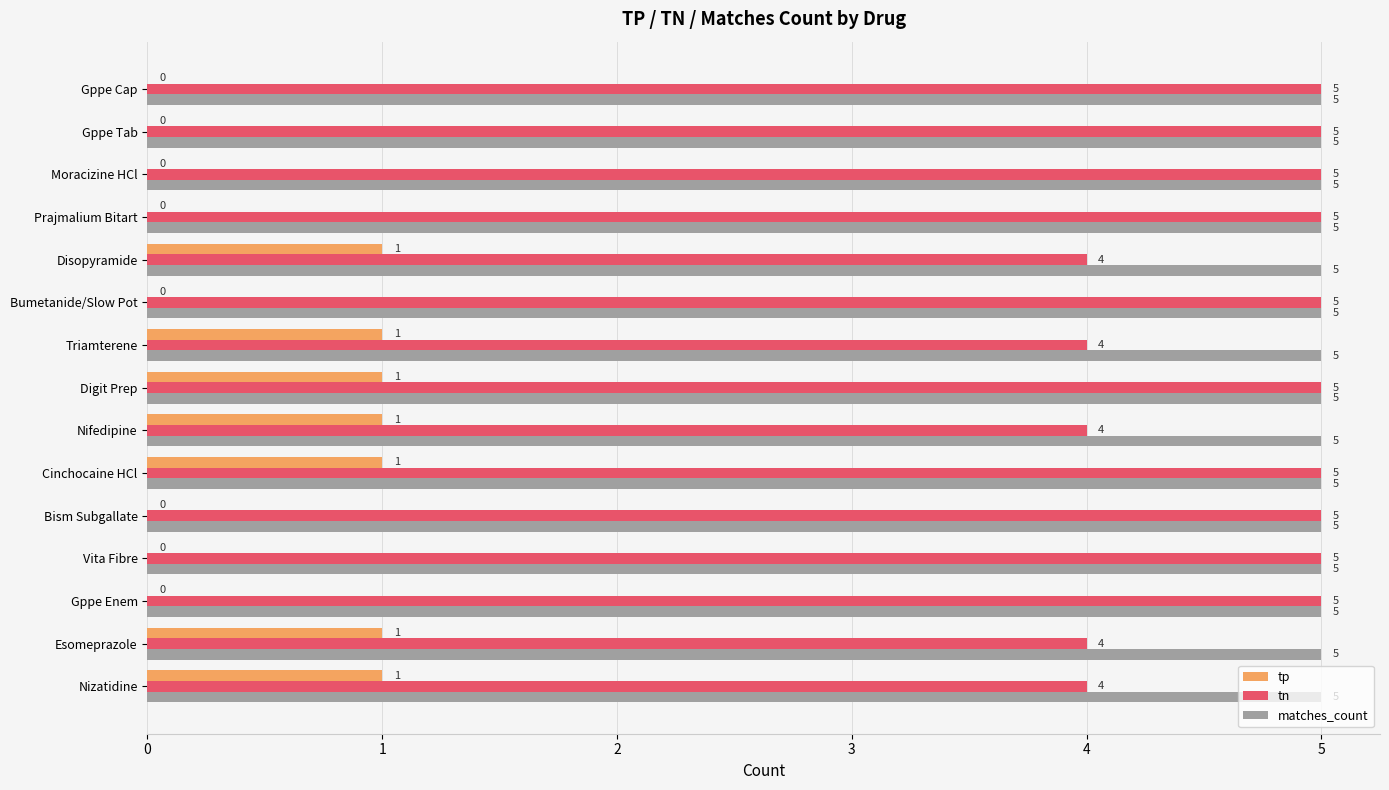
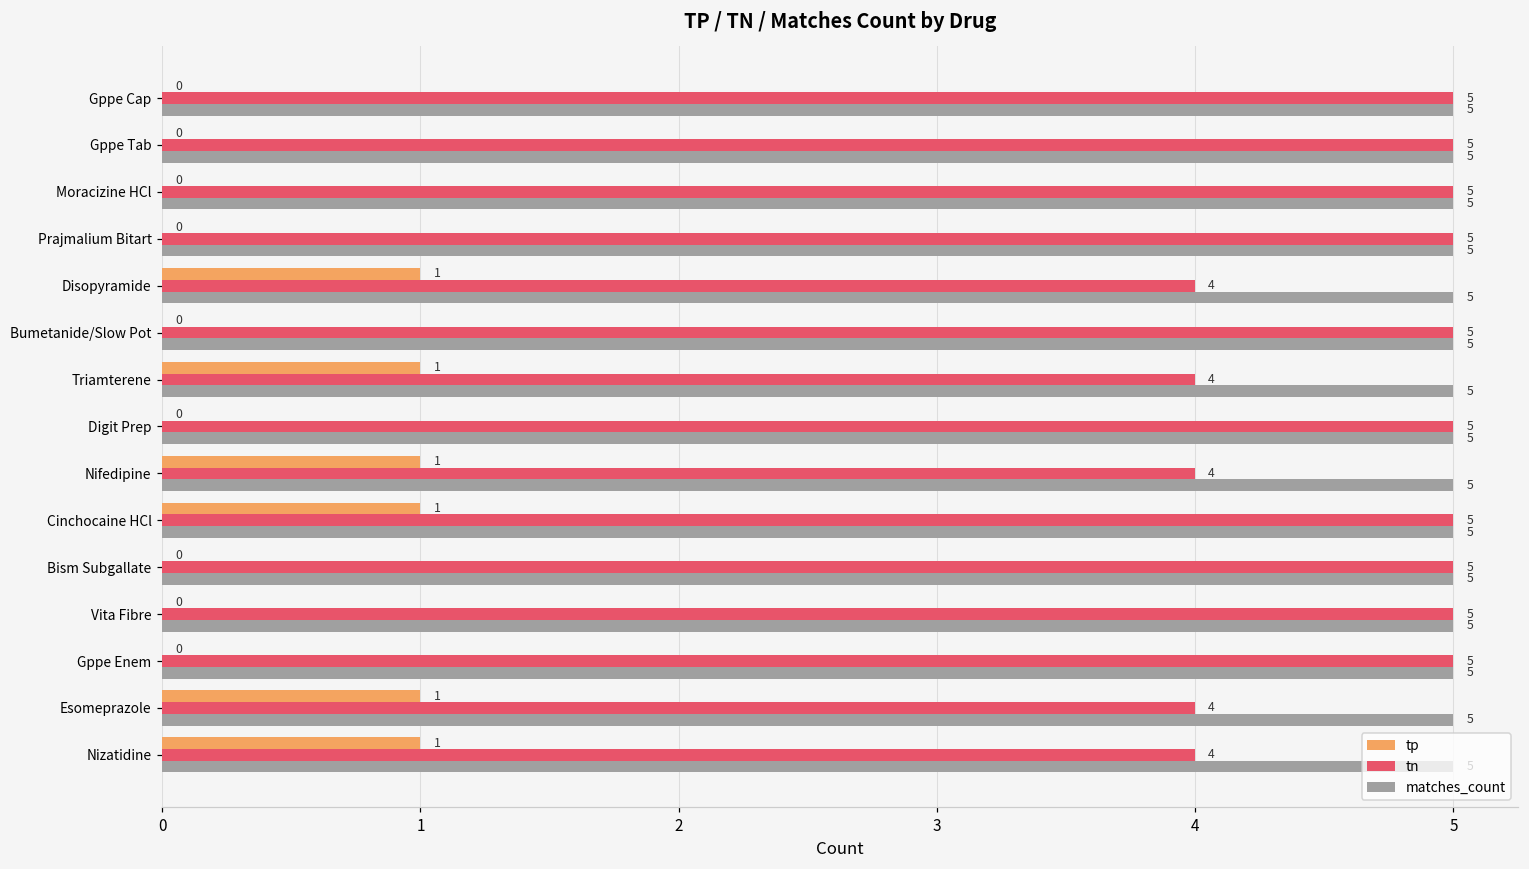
  {
    "tp": {
      "Gppe Cap": 0,
      "Gppe Tab": 0,
      "Moracizine HCl": 0,
      "Prajmalium Bitart": 0,
      "Disopyramide": 1,
      "Bumetanide/Slow Pot": 0,
      "Triamterene": 1,
-     "Digit Prep": 1,
+     "Digit Prep": 0,
      "Nifedipine": 1,
      "Cinchocaine HCl": 1,
      "Bism Subgallate": 0,
      "Vita Fibre": 0,
      "Gppe Enem": 0,
      "Esomeprazole": 1,
      "Nizatidine": 1
    },
    "tn": {
      "Gppe Cap": 5,
      "Gppe Tab": 5,
      "Moracizine HCl": 5,
      "Prajmalium Bitart": 5,
      "Disopyramide": 4,
      "Bumetanide/Slow Pot": 5,
      "Triamterene": 4,
      "Digit Prep": 5,
      "Nifedipine": 4,
      "Cinchocaine HCl": 5,
      "Bism Subgallate": 5,
      "Vita Fibre": 5,
      "Gppe Enem": 5,
      "Esomeprazole": 4,
      "Nizatidine": 4
    },
    "matches_count": {
      "Gppe Cap": 5,
      "Gppe Tab": 5,
      "Moracizine HCl": 5,
      "Prajmalium Bitart": 5,
      "Disopyramide": 5,
      "Bumetanide/Slow Pot": 5,
      "Triamterene": 5,
      "Digit Prep": 5,
      "Nifedipine": 5,
      "Cinchocaine HCl": 5,
      "Bism Subgallate": 5,
      "Vita Fibre": 5,
      "Gppe Enem": 5,
      "Esomeprazole": 5
    }
  }
